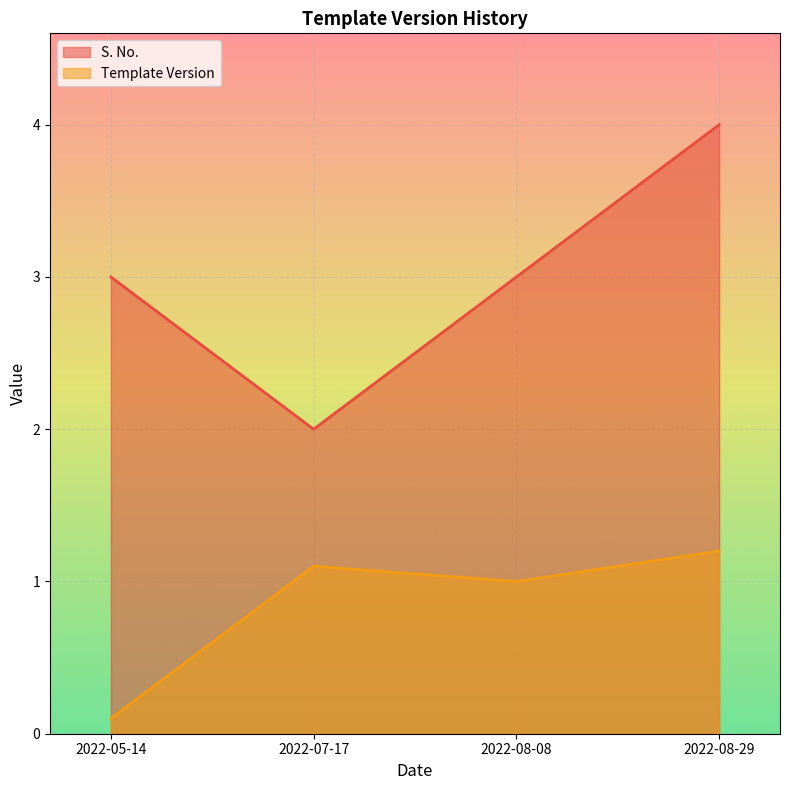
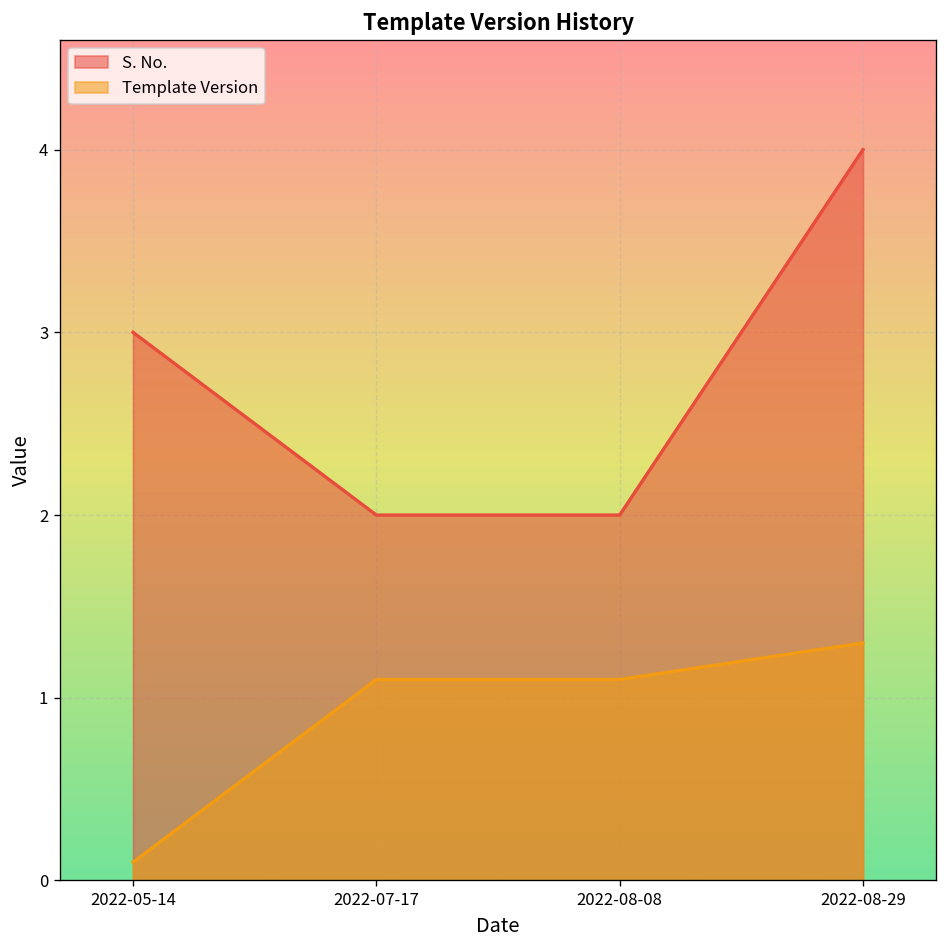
  {
    "S. No.": {
      "2022-05-14": 3,
      "2022-07-17": 2,
-     "2022-08-08": 3,
+     "2022-08-08": 2,
      "2022-08-29": 4
    },
    "Template Version": {
      "2022-05-14": 0.1,
      "2022-07-17": 1.1,
-     "2022-08-08": 1.0,
-     "2022-08-29": 1.2
+     "2022-08-08": 1.1,
+     "2022-08-29": 1.3
    }
  }
